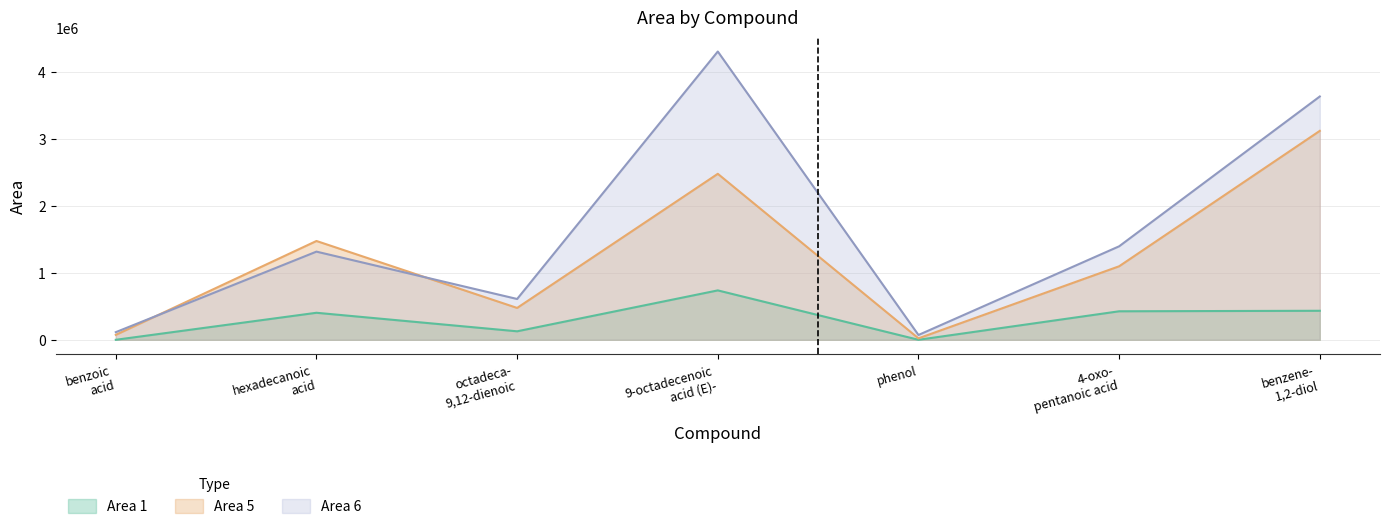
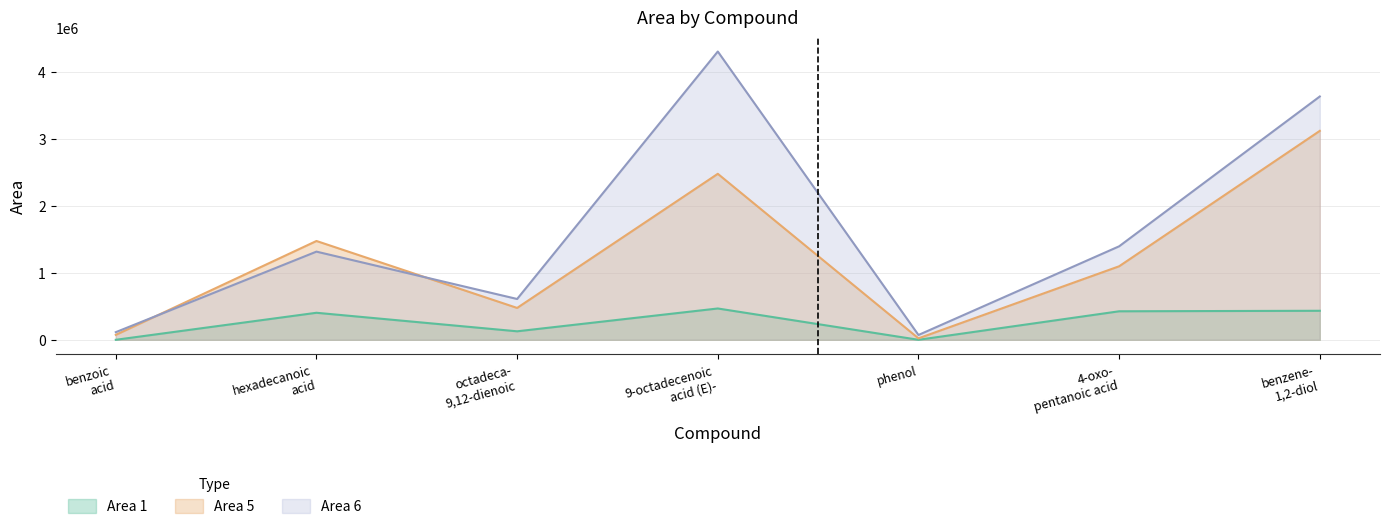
  {
    "Area 1": {
      "benzoic acid": 0,
      "hexadecanoic acid": 400000,
      "octadeca- 9,12-dienoic": 100000,
-     "9-octadecenoic acid (E)-": 700000,
+     "9-octadecenoic acid (E)-": 500000,
      "4-oxo- pentanoic acid": 400000,
      "benzene- 1,2-diol": 400000
    },
    "Area 5": {
      "benzoic acid": 100000,
      "hexadecanoic acid": 1500000,
      "octadeca- 9,12-dienoic": 500000,
      "9-octadecenoic acid (E)-": 2500000,
      "4-oxo- pentanoic acid": 1100000,
      "benzene- 1,2-diol": 3100000
    },
    "Area 6": {
      "benzoic acid": 100000,
      "hexadecanoic acid": 1300000,
      "octadeca- 9,12-dienoic": 600000,
      "9-octadecenoic acid (E)-": 4300000,
      "phenol": 100000,
      "4-oxo- pentanoic acid": 1400000,
      "benzene- 1,2-diol": 3600000
    }
  }
